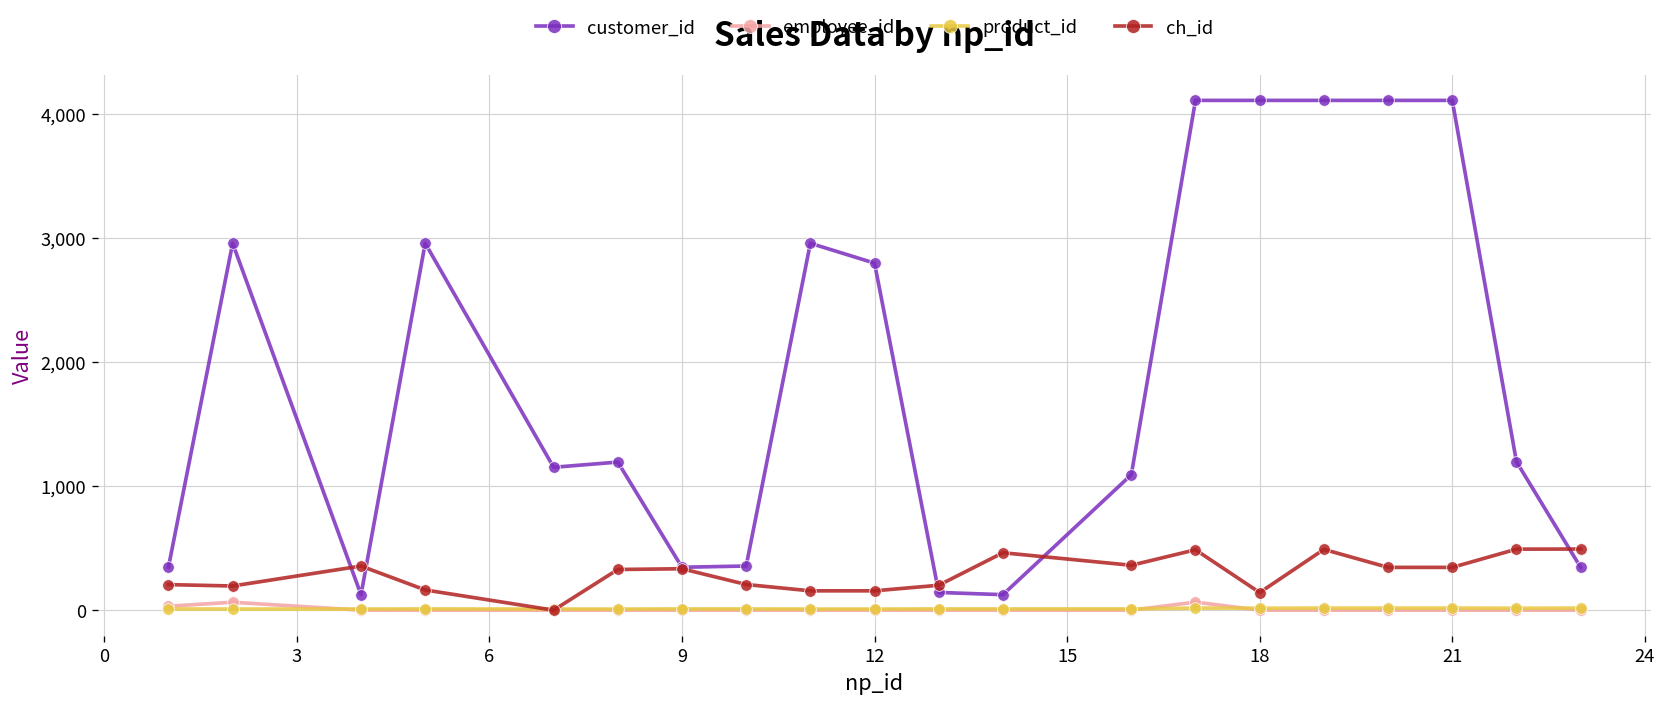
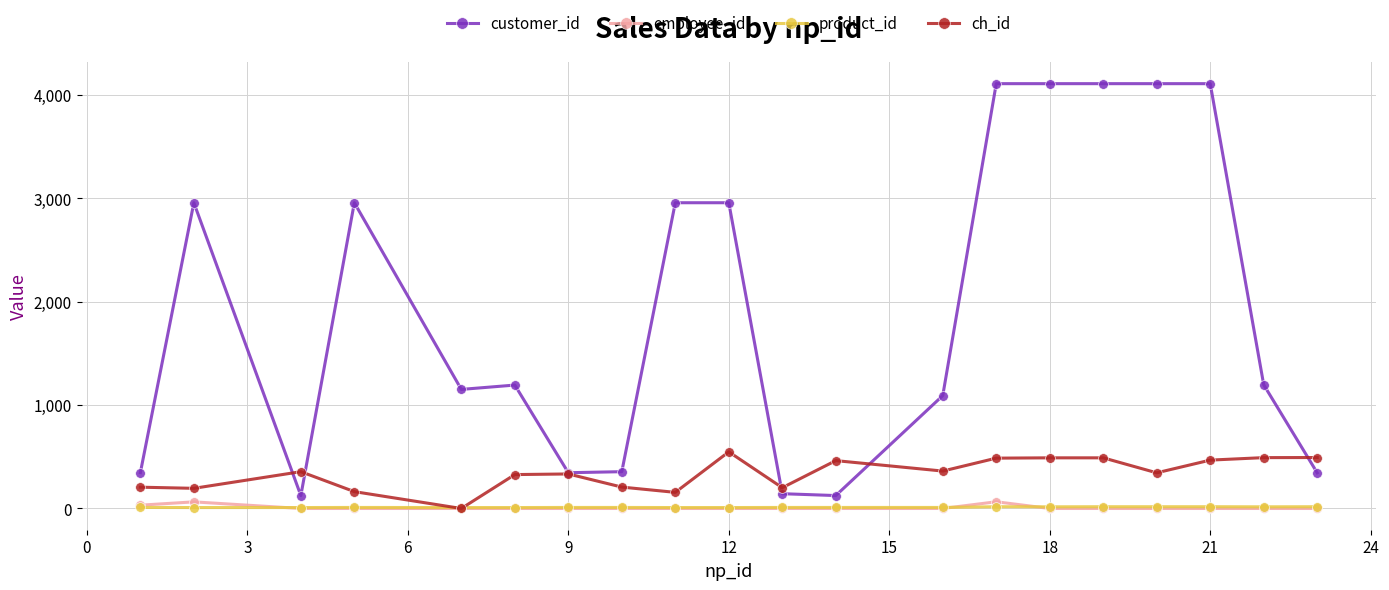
  {
    "customer_id": {
-     "12": "2,800",
+     "12": "2,960",
      "18": "4,110",
      "21": "4,110"
    },
    "ch_id": {
-     "12": "160",
-     "18": "140",
-     "21": "350"
+     "12": "550",
+     "18": "490",
+     "21": "470"
    }
  }
